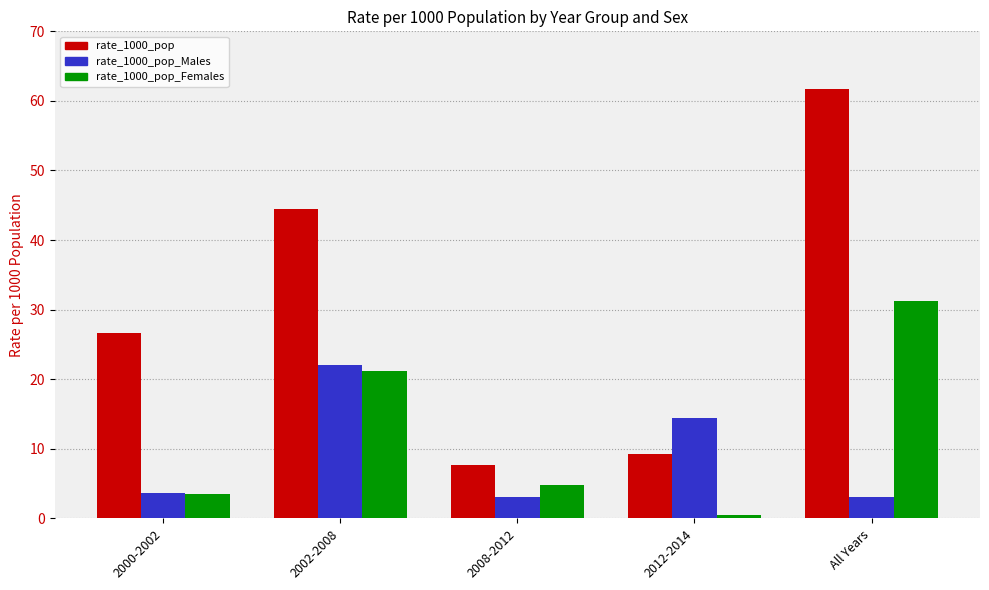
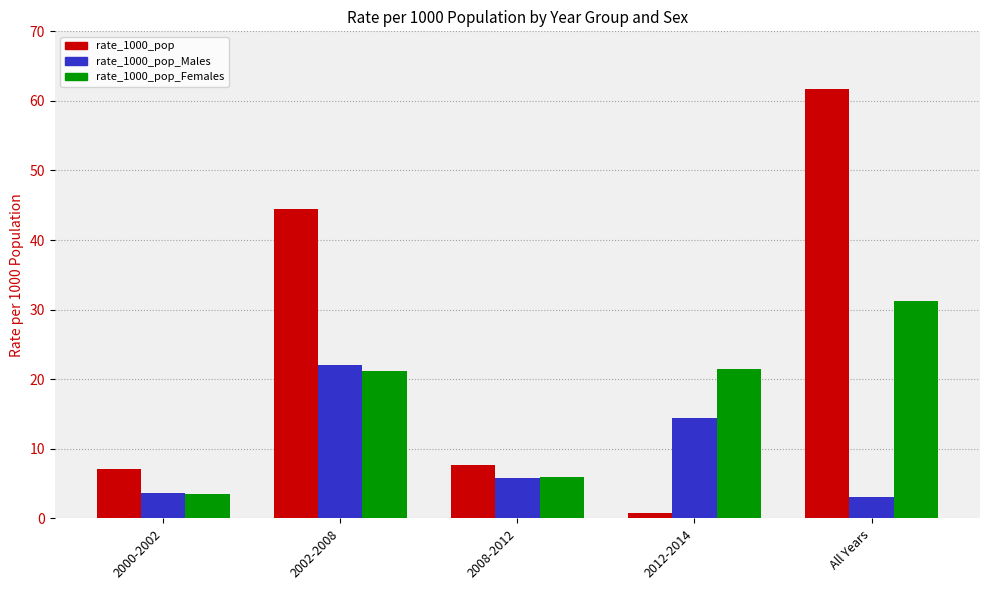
  {
    "rate_1000_pop": {
-     "2000-2002": 27,
+     "2000-2002": 7,
      "2002-2008": 44,
      "2008-2012": 8,
-     "2012-2014": 9,
+     "2012-2014": 1,
      "All Years": 62
    },
    "rate_1000_pop_Males": {
      "2000-2002": 4,
      "2002-2008": 22,
-     "2008-2012": 3,
+     "2008-2012": 6,
      "2012-2014": 14,
      "All Years": 3
    },
    "rate_1000_pop_Females": {
      "2000-2002": 3,
      "2002-2008": 21,
-     "2008-2012": 5,
-     "2012-2014": 0,
+     "2008-2012": 6,
+     "2012-2014": 21,
      "All Years": 31
    }
  }
